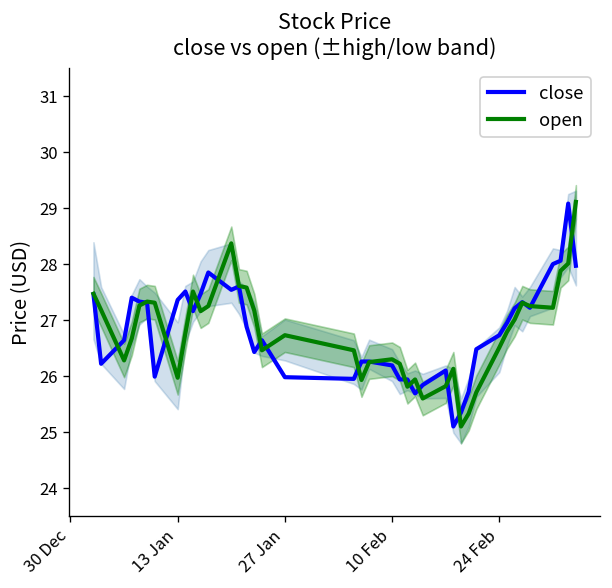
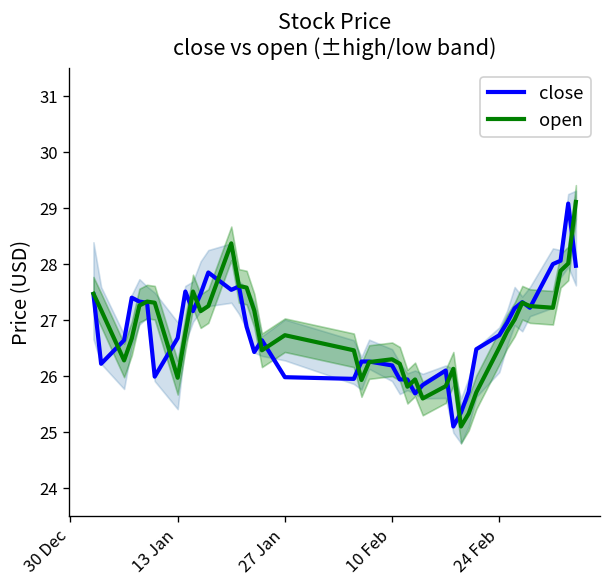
  {
    "close": {
-     "13 Jan": 27.4,
+     "13 Jan": 26.7,
      "27 Jan": 26.0,
      "10 Feb": 26.2,
      "24 Feb": 26.7
    }
  }
